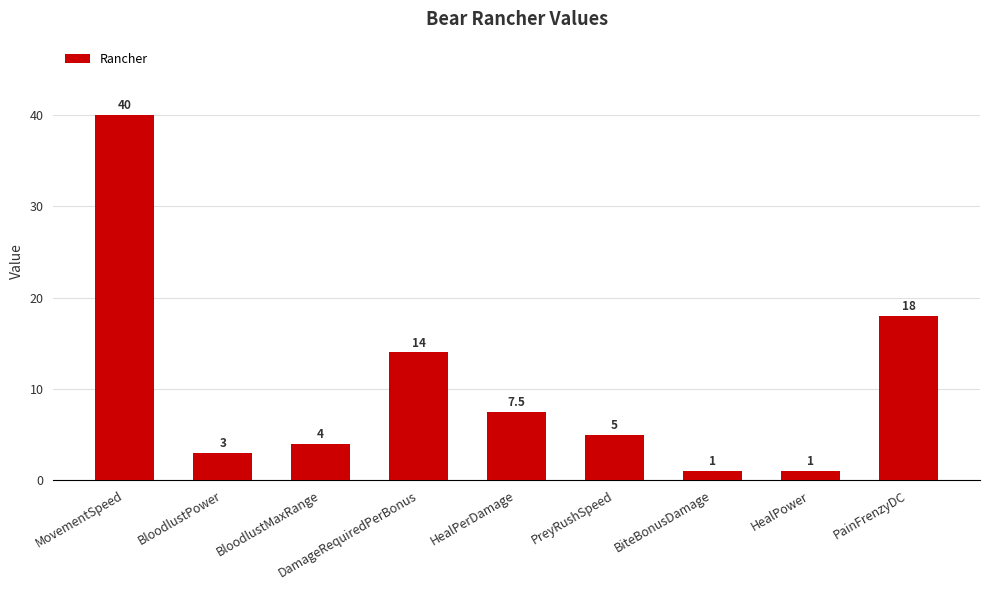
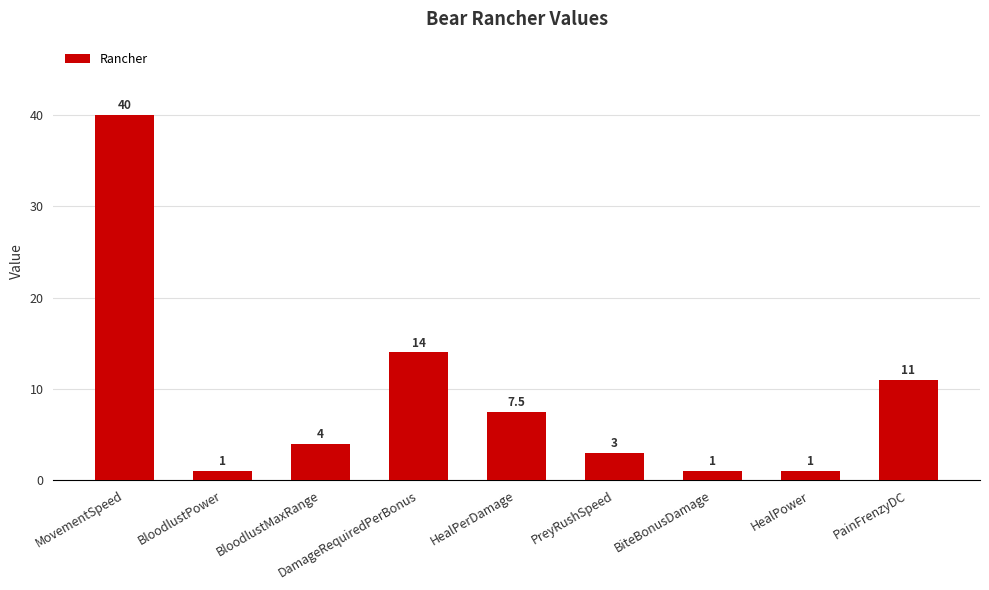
  {
    "MovementSpeed": 40,
-   "BloodlustPower": 3,
+   "BloodlustPower": 1,
    "BloodlustMaxRange": 4,
    "DamageRequiredPerBonus": 14,
    "HealPerDamage": 7.5,
-   "PreyRushSpeed": 5,
+   "PreyRushSpeed": 3,
    "BiteBonusDamage": 1,
    "HealPower": 1,
-   "PainFrenzyDC": 18
+   "PainFrenzyDC": 11
  }
